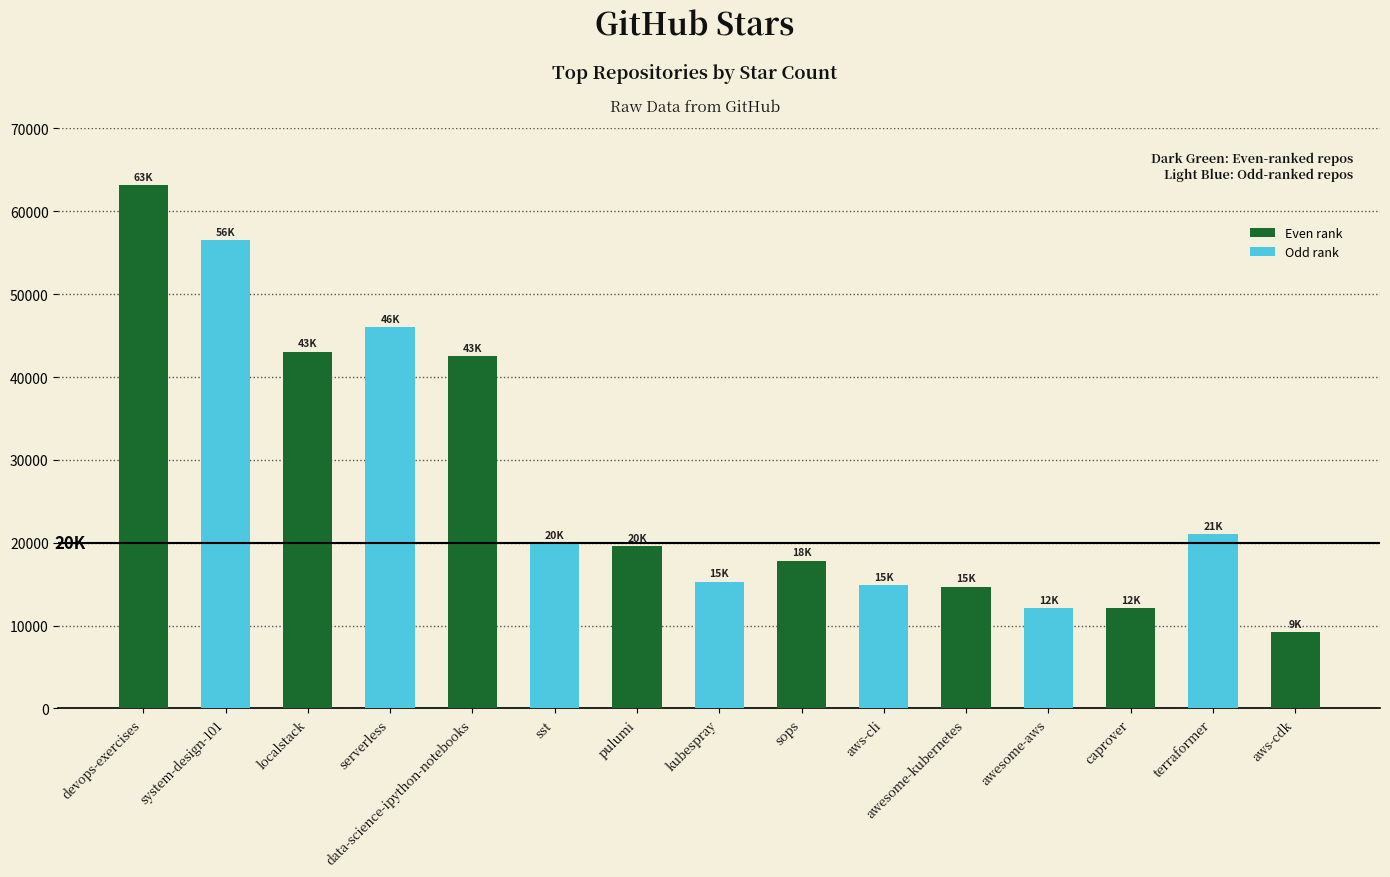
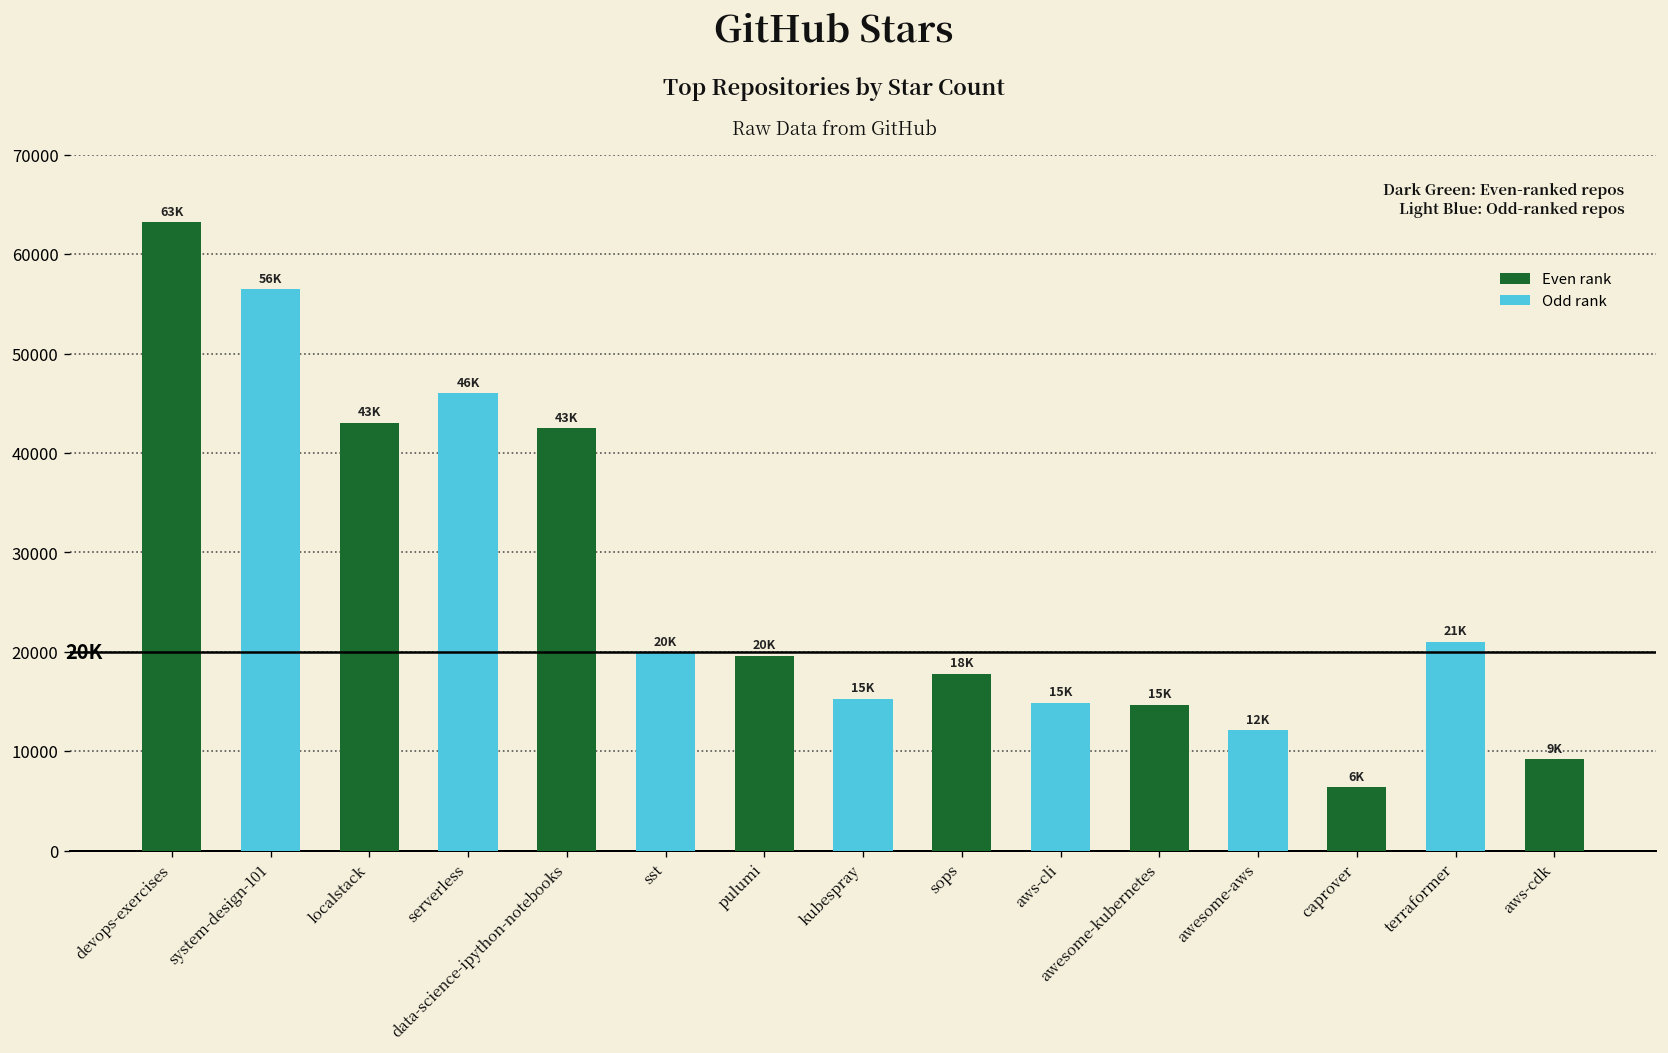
  {
    "devops-exercises": "63K",
    "system-design-101": "56K",
    "localstack": "43K",
    "serverless": "46K",
    "data-science-ipython-notebooks": "43K",
    "sst": "20K",
    "pulumi": "20K",
    "kubespray": "15K",
    "sops": "18K",
    "aws-cli": "15K",
    "awesome-kubernetes": "15K",
    "awesome-aws": "12K",
-   "caprover": "12K",
+   "caprover": "6K",
    "terraformer": "21K",
    "aws-cdk": "9K"
  }
